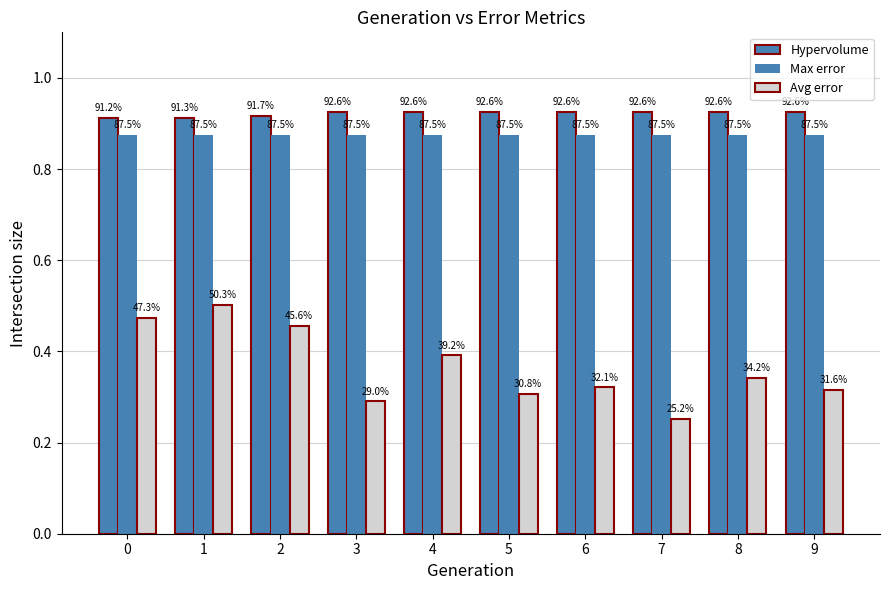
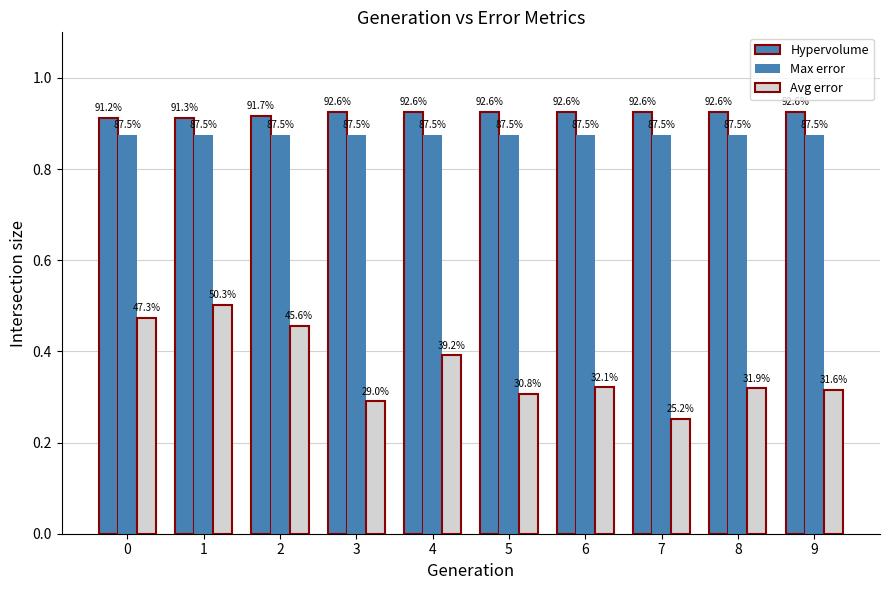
  {
    "Avg error": {
      "0": "47.3%",
      "1": "50.3%",
      "2": "45.6%",
      "3": "29.0%",
      "4": "39.2%",
      "5": "30.8%",
      "6": "32.1%",
      "7": "25.2%",
-     "8": "34.2%",
+     "8": "31.9%",
      "9": "31.6%"
    }
  }
